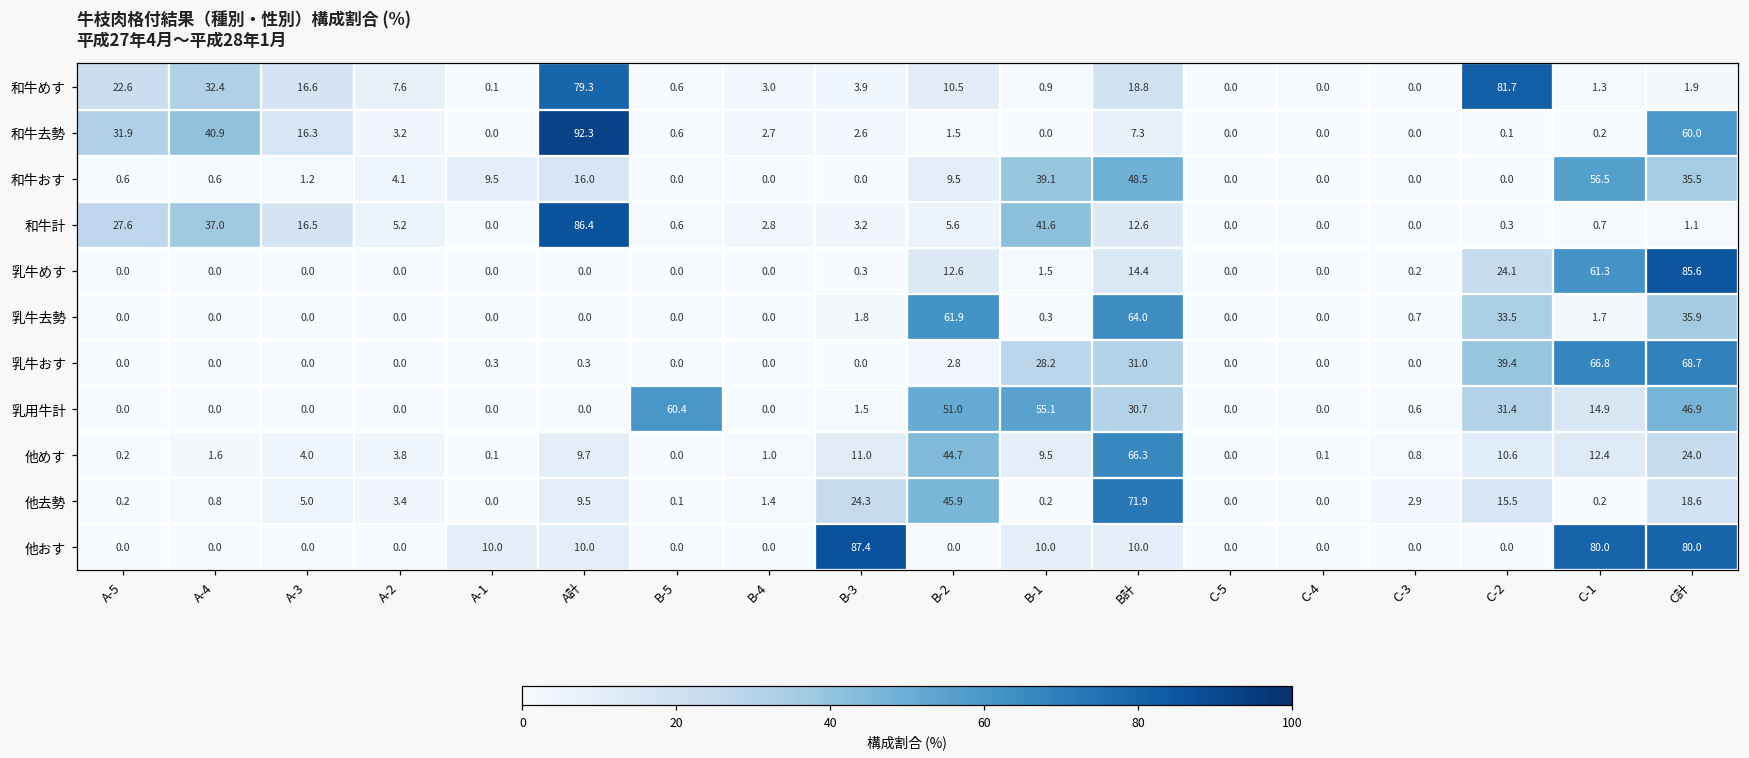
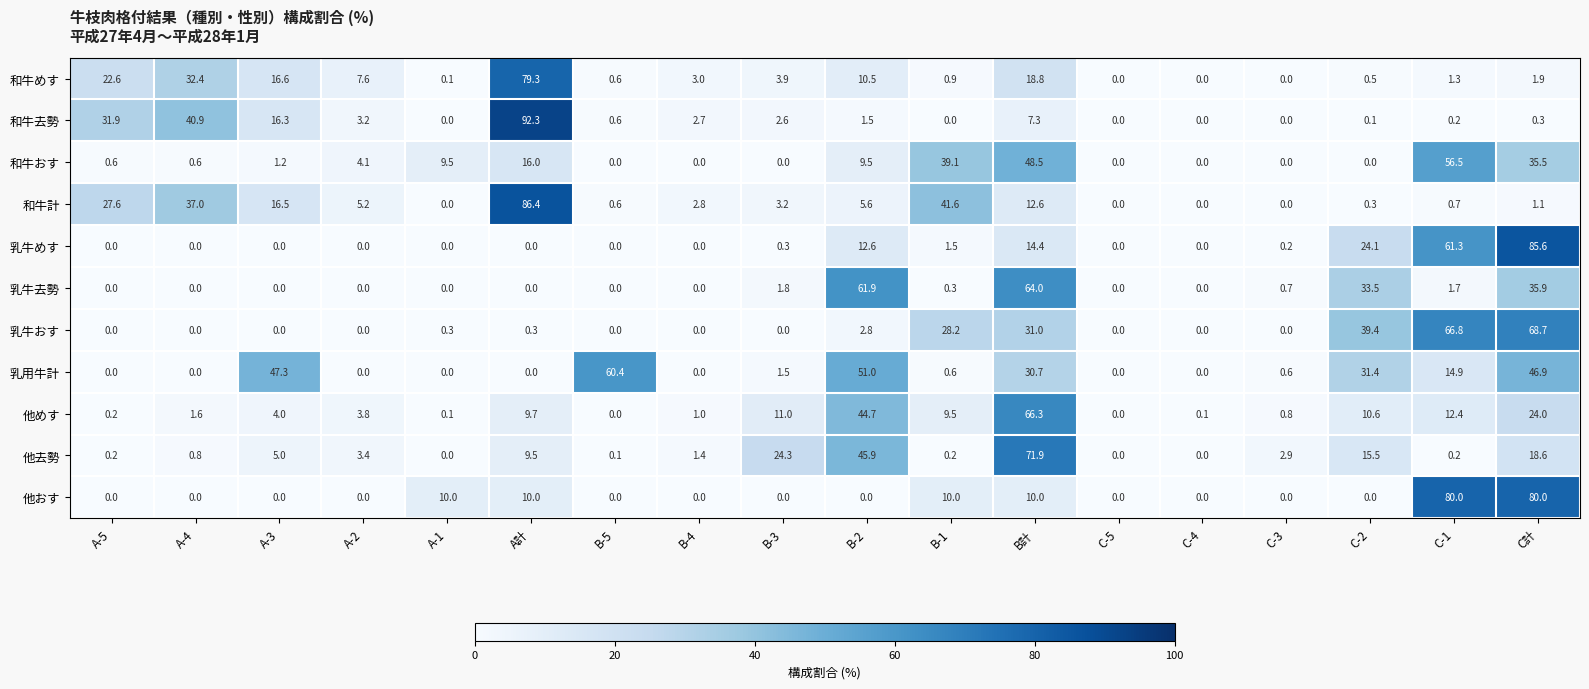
  {
    "和牛めす": {
      "A-5": 22.6,
      "A-4": 32.4,
      "A-3": 16.6,
      "A-2": 7.6,
      "A-1": 0.1,
      "A計": 79.3,
      "B-5": 0.6,
      "B-4": 3.0,
      "B-3": 3.9,
      "B-2": 10.5,
      "B-1": 0.9,
      "B計": 18.8,
      "C-5": 0.0,
      "C-4": 0.0,
      "C-3": 0.0,
-     "C-2": 81.7,
+     "C-2": 0.5,
      "C-1": 1.3,
      "C計": 1.9
    },
    "和牛去勢": {
      "A-5": 31.9,
      "A-4": 40.9,
      "A-3": 16.3,
      "A-2": 3.2,
      "A-1": 0.0,
      "A計": 92.3,
      "B-5": 0.6,
      "B-4": 2.7,
      "B-3": 2.6,
      "B-2": 1.5,
      "B-1": 0.0,
      "B計": 7.3,
      "C-5": 0.0,
      "C-4": 0.0,
      "C-3": 0.0,
      "C-2": 0.1,
      "C-1": 0.2,
-     "C計": 60.0
+     "C計": 0.3
    },
    "和牛おす": {
      "A-5": 0.6,
      "A-4": 0.6,
      "A-3": 1.2,
      "A-2": 4.1,
      "A-1": 9.5,
      "A計": 16.0,
      "B-5": 0.0,
      "B-4": 0.0,
      "B-3": 0.0,
      "B-2": 9.5,
      "B-1": 39.1,
      "B計": 48.5,
      "C-5": 0.0,
      "C-4": 0.0,
      "C-3": 0.0,
      "C-2": 0.0,
      "C-1": 56.5,
      "C計": 35.5
    },
    "和牛計": {
      "A-5": 27.6,
      "A-4": 37.0,
      "A-3": 16.5,
      "A-2": 5.2,
      "A-1": 0.0,
      "A計": 86.4,
      "B-5": 0.6,
      "B-4": 2.8,
      "B-3": 3.2,
      "B-2": 5.6,
      "B-1": 41.6,
      "B計": 12.6,
      "C-5": 0.0,
      "C-4": 0.0,
      "C-3": 0.0,
      "C-2": 0.3,
      "C-1": 0.7,
      "C計": 1.1
    },
    "乳牛めす": {
      "A-5": 0.0,
      "A-4": 0.0,
      "A-3": 0.0,
      "A-2": 0.0,
      "A-1": 0.0,
      "A計": 0.0,
      "B-5": 0.0,
      "B-4": 0.0,
      "B-3": 0.3,
      "B-2": 12.6,
      "B-1": 1.5,
      "B計": 14.4,
      "C-5": 0.0,
      "C-4": 0.0,
      "C-3": 0.2,
      "C-2": 24.1,
      "C-1": 61.3,
      "C計": 85.6
    },
    "乳牛去勢": {
      "A-5": 0.0,
      "A-4": 0.0,
      "A-3": 0.0,
      "A-2": 0.0,
      "A-1": 0.0,
      "A計": 0.0,
      "B-5": 0.0,
      "B-4": 0.0,
      "B-3": 1.8,
      "B-2": 61.9,
      "B-1": 0.3,
      "B計": 64.0,
      "C-5": 0.0,
      "C-4": 0.0,
      "C-3": 0.7,
      "C-2": 33.5,
      "C-1": 1.7,
      "C計": 35.9
    },
    "乳牛おす": {
      "A-5": 0.0,
      "A-4": 0.0,
      "A-3": 0.0,
      "A-2": 0.0,
      "A-1": 0.3,
      "A計": 0.3,
      "B-5": 0.0,
      "B-4": 0.0,
      "B-3": 0.0,
      "B-2": 2.8,
      "B-1": 28.2,
      "B計": 31.0,
      "C-5": 0.0,
      "C-4": 0.0,
      "C-3": 0.0,
      "C-2": 39.4,
      "C-1": 66.8,
      "C計": 68.7
    },
    "乳用牛計": {
      "A-5": 0.0,
      "A-4": 0.0,
-     "A-3": 0.0,
+     "A-3": 47.3,
      "A-2": 0.0,
      "A-1": 0.0,
      "A計": 0.0,
      "B-5": 60.4,
      "B-4": 0.0,
      "B-3": 1.5,
      "B-2": 51.0,
-     "B-1": 55.1,
+     "B-1": 0.6,
      "B計": 30.7,
      "C-5": 0.0,
      "C-4": 0.0,
      "C-3": 0.6,
      "C-2": 31.4,
      "C-1": 14.9,
      "C計": 46.9
    },
    "他めす": {
      "A-5": 0.2,
      "A-4": 1.6,
      "A-3": 4.0,
      "A-2": 3.8,
      "A-1": 0.1,
      "A計": 9.7,
      "B-5": 0.0,
      "B-4": 1.0,
      "B-3": 11.0,
      "B-2": 44.7,
      "B-1": 9.5,
      "B計": 66.3,
      "C-5": 0.0,
      "C-4": 0.1,
      "C-3": 0.8,
      "C-2": 10.6,
      "C-1": 12.4,
      "C計": 24.0
    },
    "他去勢": {
      "A-5": 0.2,
      "A-4": 0.8,
      "A-3": 5.0,
      "A-2": 3.4,
      "A-1": 0.0,
      "A計": 9.5,
      "B-5": 0.1,
      "B-4": 1.4,
      "B-3": 24.3,
      "B-2": 45.9,
      "B-1": 0.2,
      "B計": 71.9,
      "C-5": 0.0,
      "C-4": 0.0,
      "C-3": 2.9,
      "C-2": 15.5,
      "C-1": 0.2,
      "C計": 18.6
    },
    "他おす": {
      "A-5": 0.0,
      "A-4": 0.0,
      "A-3": 0.0,
      "A-2": 0.0,
      "A-1": 10.0,
      "A計": 10.0,
      "B-5": 0.0,
      "B-4": 0.0,
-     "B-3": 87.4,
+     "B-3": 0.0,
      "B-2": 0.0,
      "B-1": 10.0,
      "B計": 10.0,
      "C-5": 0.0,
      "C-4": 0.0,
      "C-3": 0.0,
      "C-2": 0.0,
      "C-1": 80.0,
      "C計": 80.0
    }
  }
